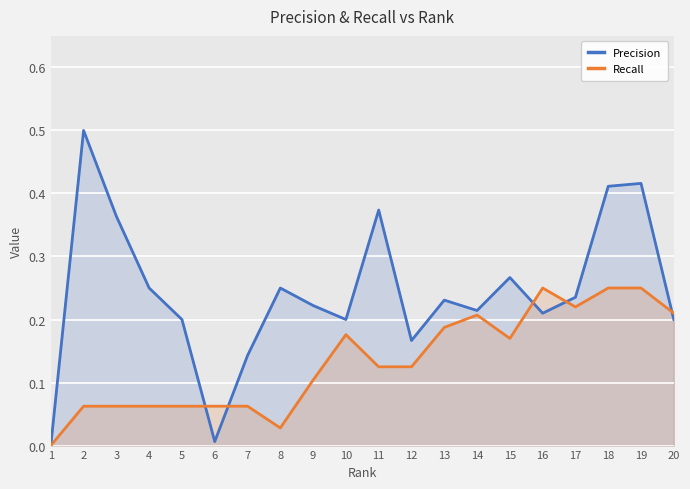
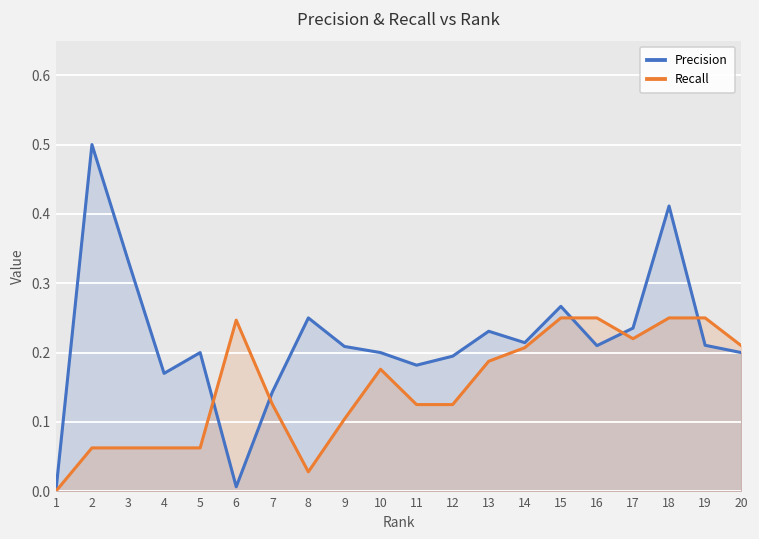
  {
    "Precision": {
      "2": 0.50,
-     "3": 0.36,
-     "4": 0.25,
+     "3": 0.33,
+     "4": 0.17,
      "5": 0.20,
      "6": 0.01,
      "7": 0.14,
      "8": 0.25,
-     "9": 0.22,
+     "9": 0.21,
      "10": 0.20,
-     "11": 0.37,
-     "12": 0.17,
+     "11": 0.18,
+     "12": 0.19,
      "13": 0.23,
      "14": 0.21,
      "15": 0.27,
      "16": 0.21,
      "17": 0.24,
      "18": 0.41,
-     "19": 0.42,
+     "19": 0.21,
      "20": 0.20
    },
    "Recall": {
      "2": 0.06,
      "3": 0.06,
      "4": 0.06,
      "5": 0.06,
-     "6": 0.06,
-     "7": 0.06,
+     "6": 0.25,
+     "7": 0.13,
      "8": 0.03,
      "9": 0.10,
      "10": 0.18,
      "11": 0.13,
      "12": 0.13,
      "13": 0.19,
      "14": 0.21,
-     "15": 0.17,
+     "15": 0.25,
      "16": 0.25,
      "17": 0.22,
      "18": 0.25,
      "19": 0.25,
      "20": 0.21
    }
  }
